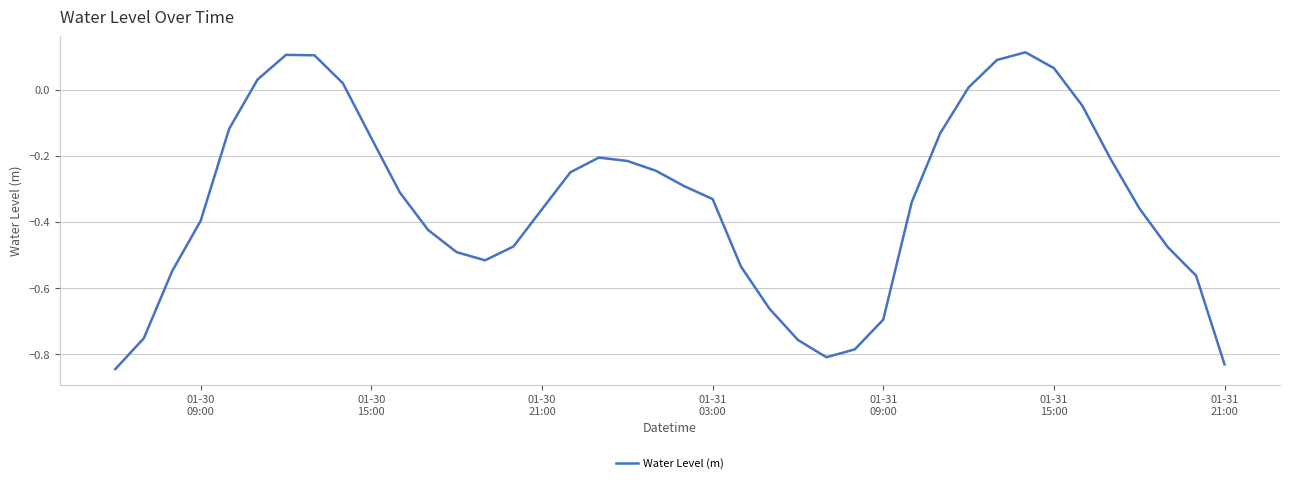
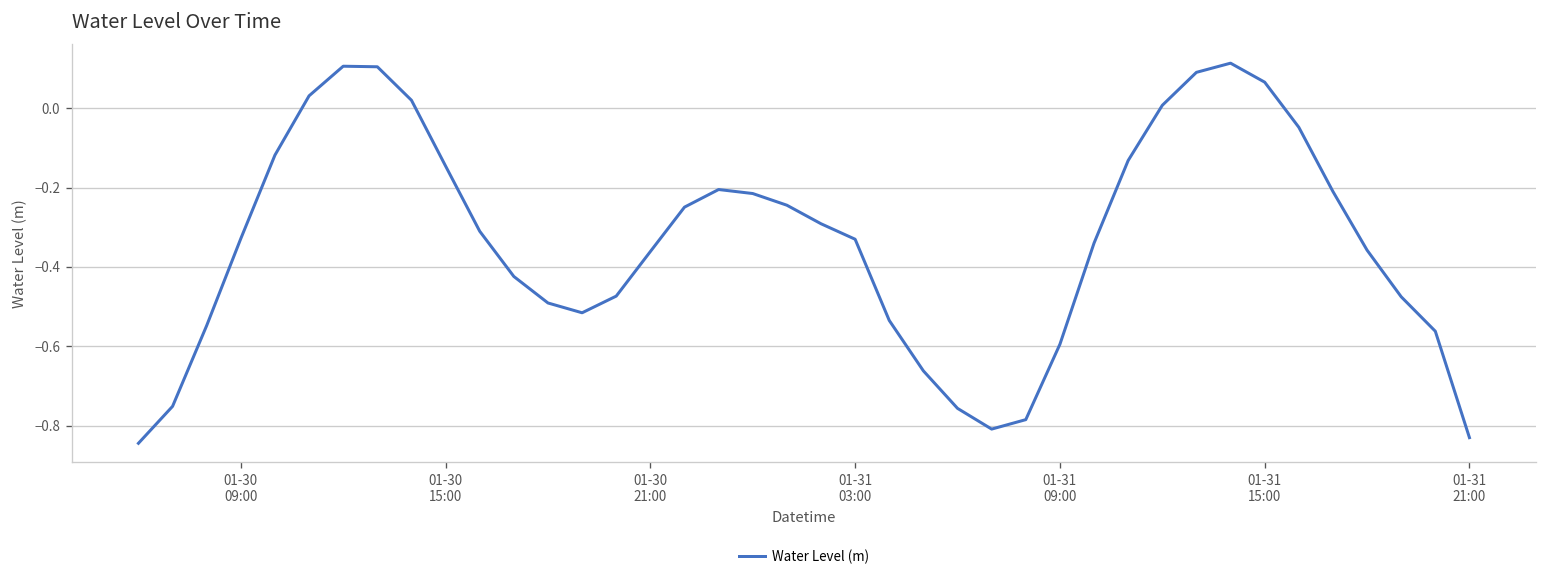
  {
-   "01-30 09:00": -0.40,
+   "01-30 09:00": -0.33,
    "01-30 15:00": -0.15,
    "01-30 21:00": -0.36,
    "01-31 03:00": -0.33,
-   "01-31 09:00": -0.70,
+   "01-31 09:00": -0.60,
    "01-31 15:00": 0.07,
    "01-31 21:00": -0.83
  }
